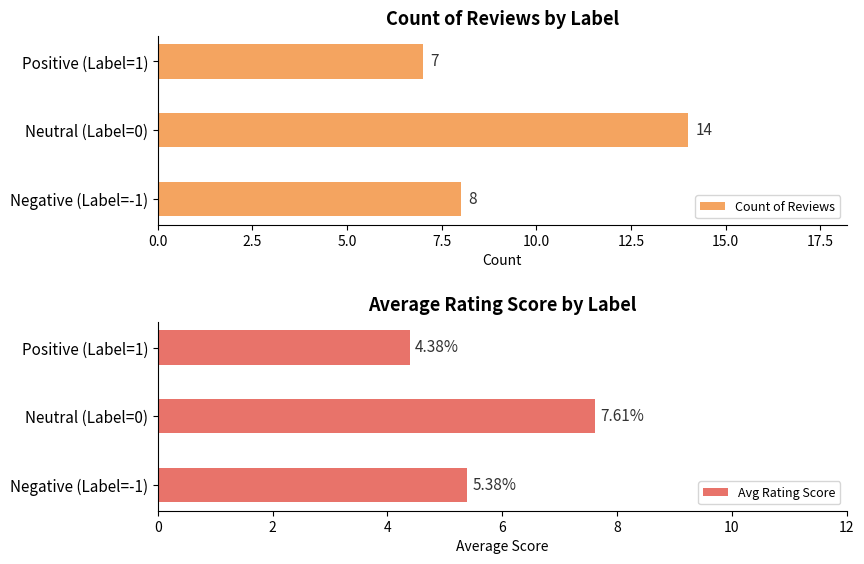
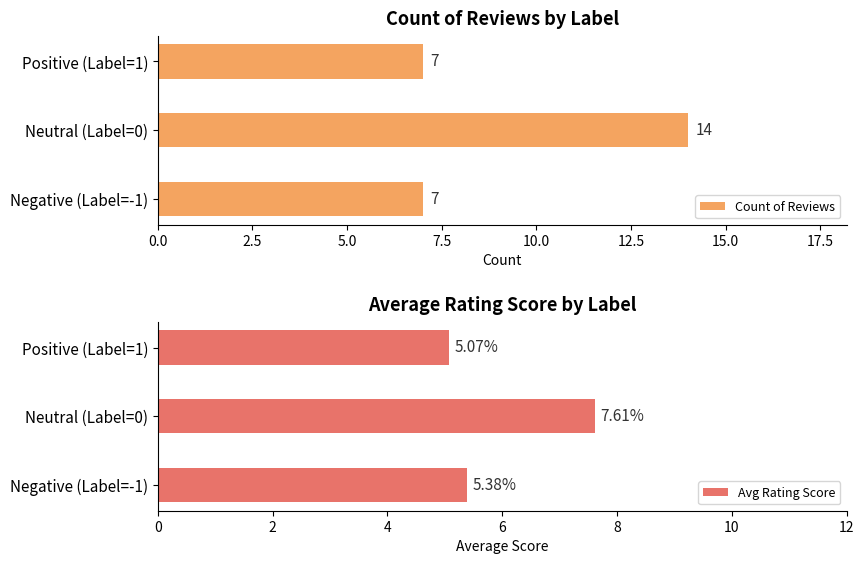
  {
    "Count of Reviews by Label": {
      "Positive (Label=1)": "7",
      "Neutral (Label=0)": "14",
-     "Negative (Label=-1)": "8"
+     "Negative (Label=-1)": "7"
    },
    "Average Rating Score by Label": {
-     "Positive (Label=1)": "4.38%",
+     "Positive (Label=1)": "5.07%",
      "Neutral (Label=0)": "7.61%",
      "Negative (Label=-1)": "5.38%"
    }
  }
